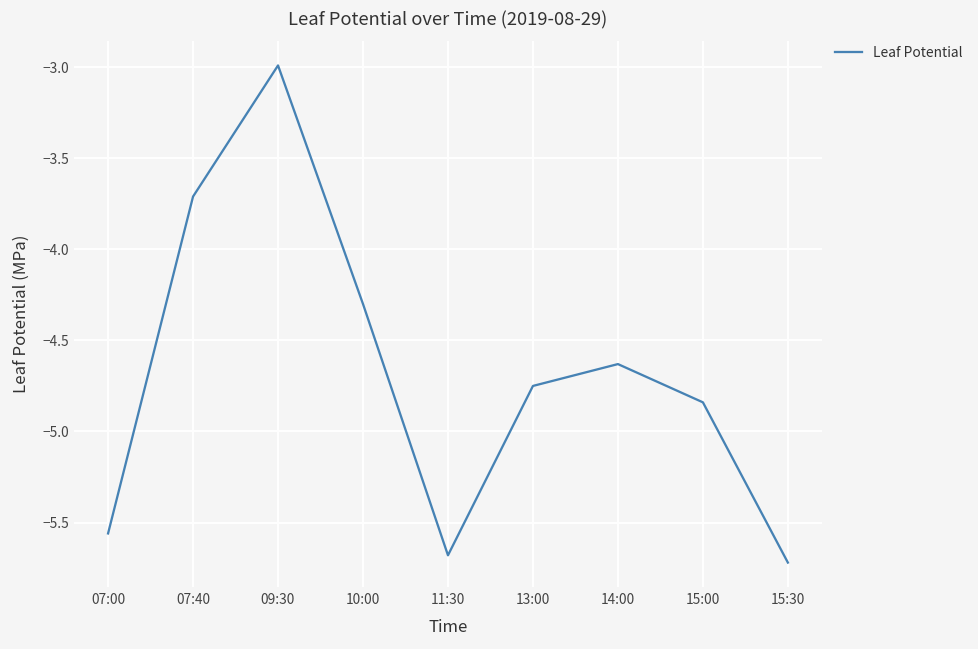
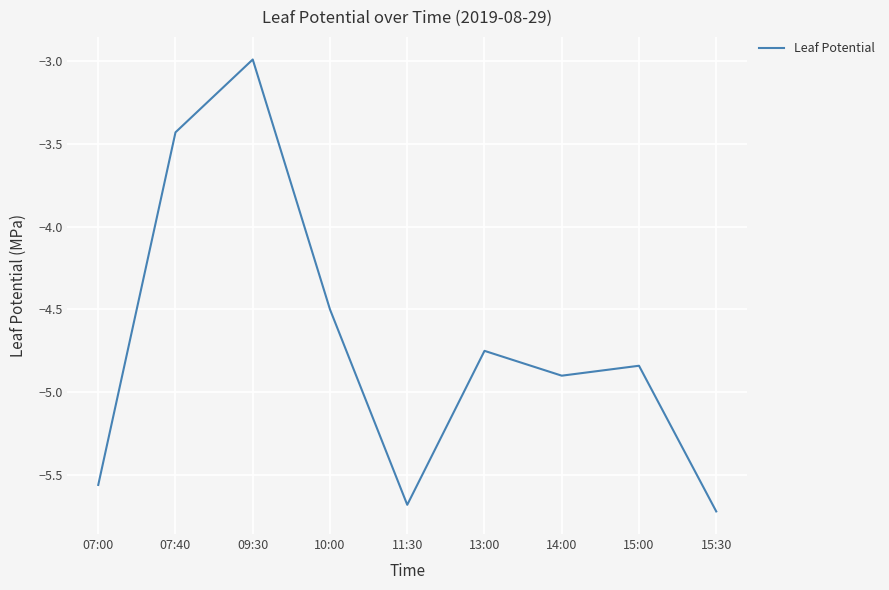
  {
    "07:00": -5.56,
-   "07:40": -3.71,
+   "07:40": -3.43,
    "09:30": -2.99,
-   "10:00": -4.3,
+   "10:00": -4.5,
    "11:30": -5.68,
    "13:00": -4.75,
-   "14:00": -4.63,
+   "14:00": -4.90,
    "15:00": -4.84,
    "15:30": -5.72
  }
